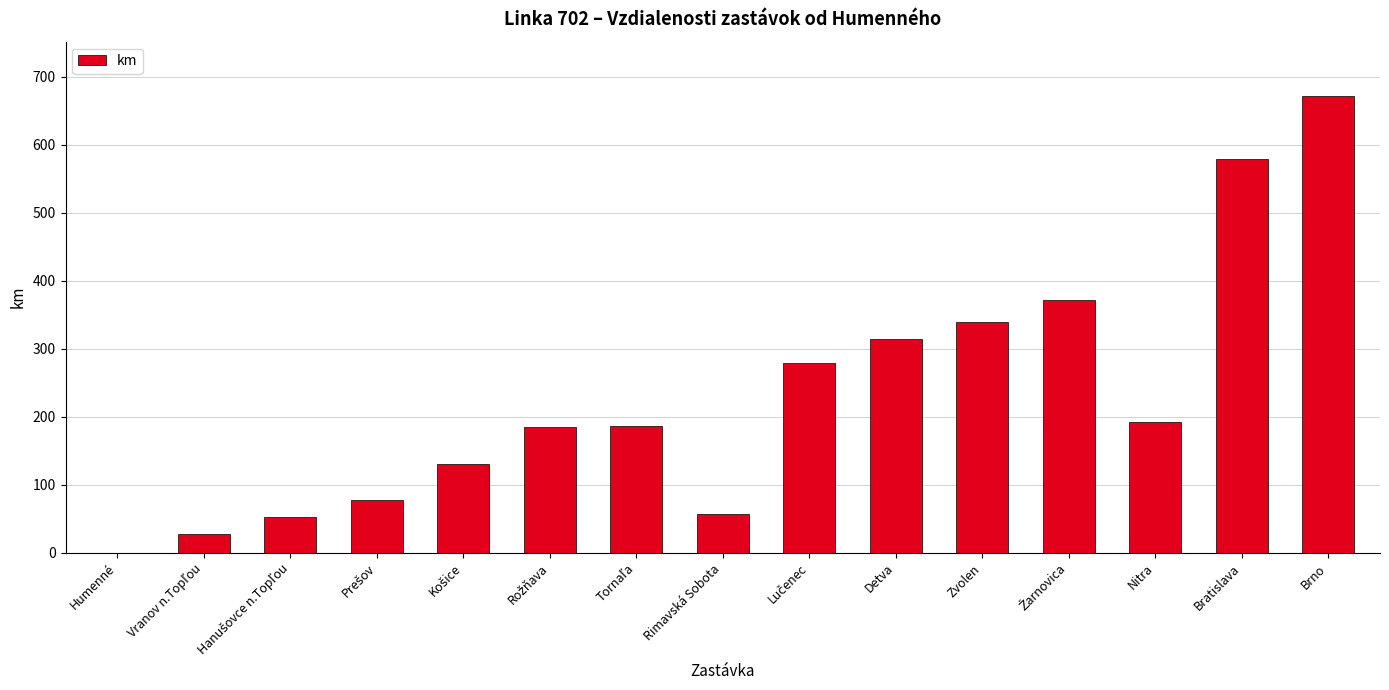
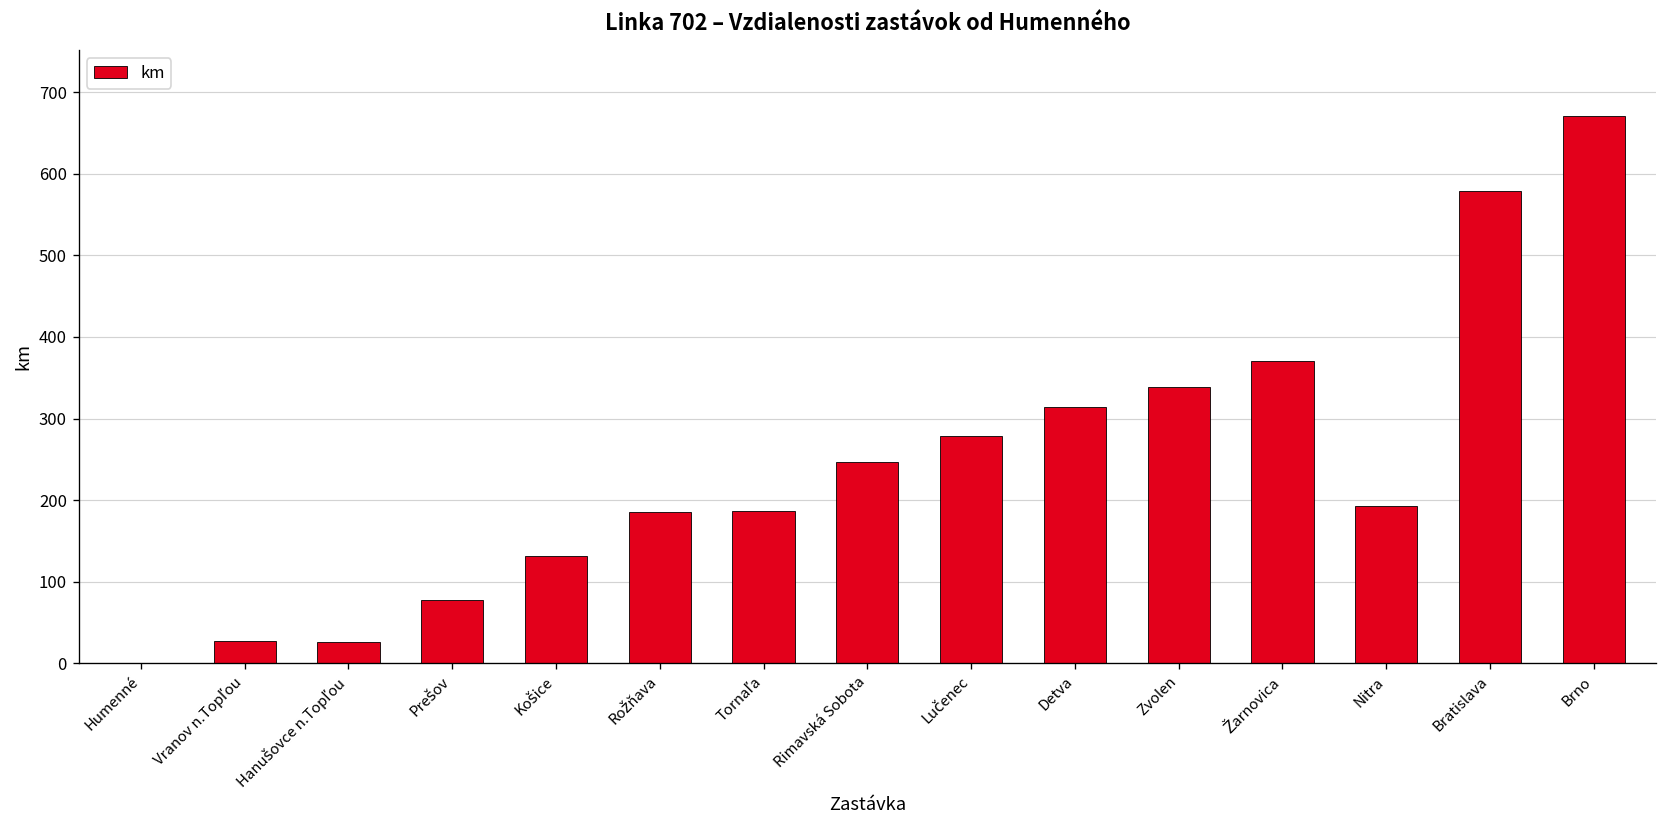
  {
    "Humenné": 0,
    "Vranov n.Topľou": 30,
-   "Hanušovce n.Topľou": 50,
+   "Hanušovce n.Topľou": 30,
    "Prešov": 80,
    "Košice": 130,
    "Rožňava": 190,
    "Tornaľa": 190,
-   "Rimavská Sobota": 60,
+   "Rimavská Sobota": 250,
    "Lučenec": 280,
    "Detva": 310,
    "Zvolen": 340,
    "Žarnovica": 370,
    "Nitra": 190,
    "Bratislava": 580,
    "Brno": 670
  }
